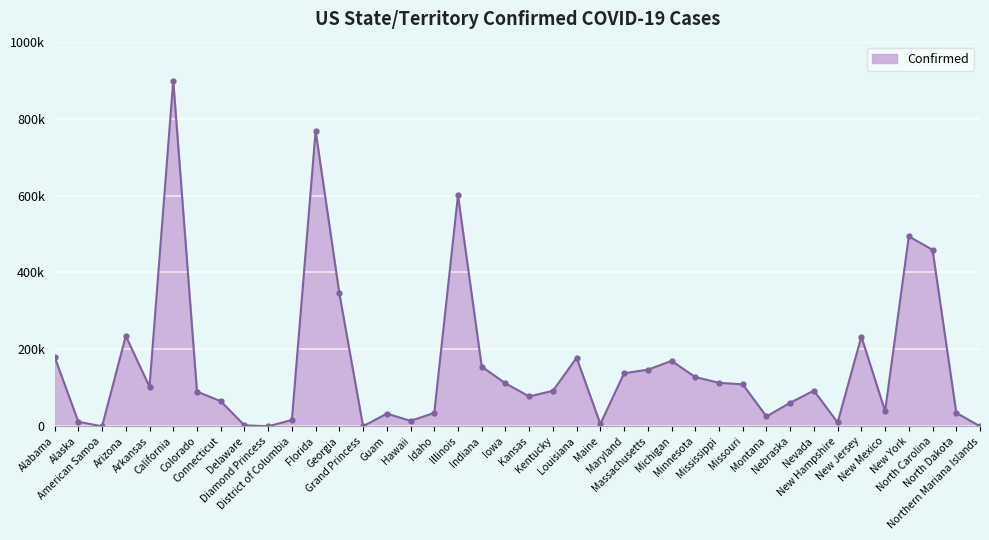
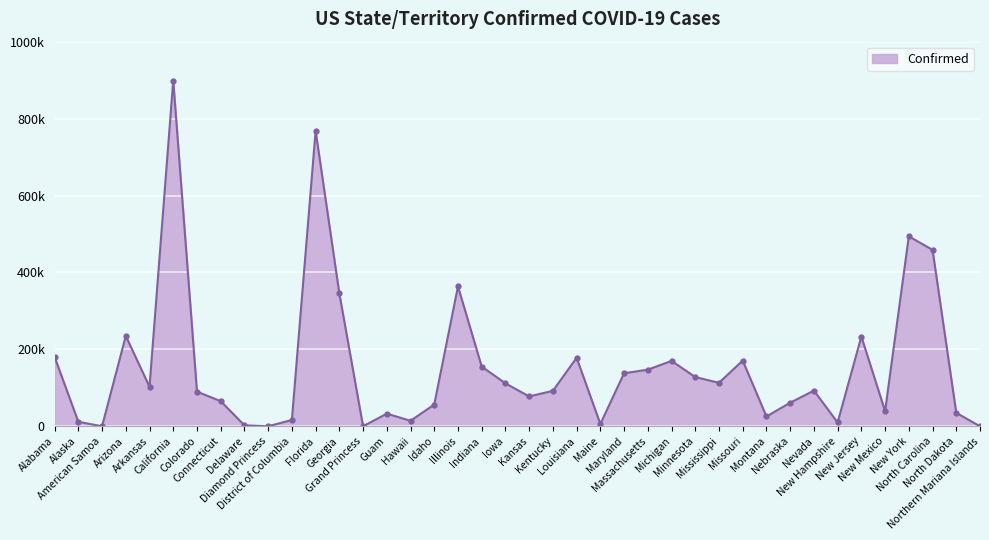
  {
    "Alabama": 180000,
    "Alaska": 10000,
    "American Samoa": 0,
    "Arizona": 230000,
    "Arkansas": 100000,
    "California": 900000,
    "Colorado": 90000,
    "Connecticut": 70000,
    "Delaware": 0,
    "Diamond Princess": 0,
    "District of Columbia": 20000,
    "Florida": 770000,
    "Georgia": 350000,
    "Grand Princess": 0,
    "Guam": 30000,
    "Hawaii": 10000,
-   "Idaho": 30000,
-   "Illinois": 600000,
+   "Idaho": 60000,
+   "Illinois": 360000,
    "Indiana": 160000,
    "Iowa": 110000,
    "Kansas": 80000,
    "Kentucky": 90000,
    "Louisiana": 180000,
    "Maine": 10000,
    "Maryland": 140000,
    "Massachusetts": 150000,
    "Michigan": 170000,
    "Minnesota": 130000,
    "Mississippi": 110000,
-   "Missouri": 110000,
+   "Missouri": 170000,
    "Montana": 30000,
    "Nebraska": 60000,
    "Nevada": 90000,
    "New Hampshire": 10000,
    "New Jersey": 230000,
    "New Mexico": 40000,
    "New York": 490000,
    "North Carolina": 460000,
    "North Dakota": 40000,
    "Northern Mariana Islands": 0
  }
